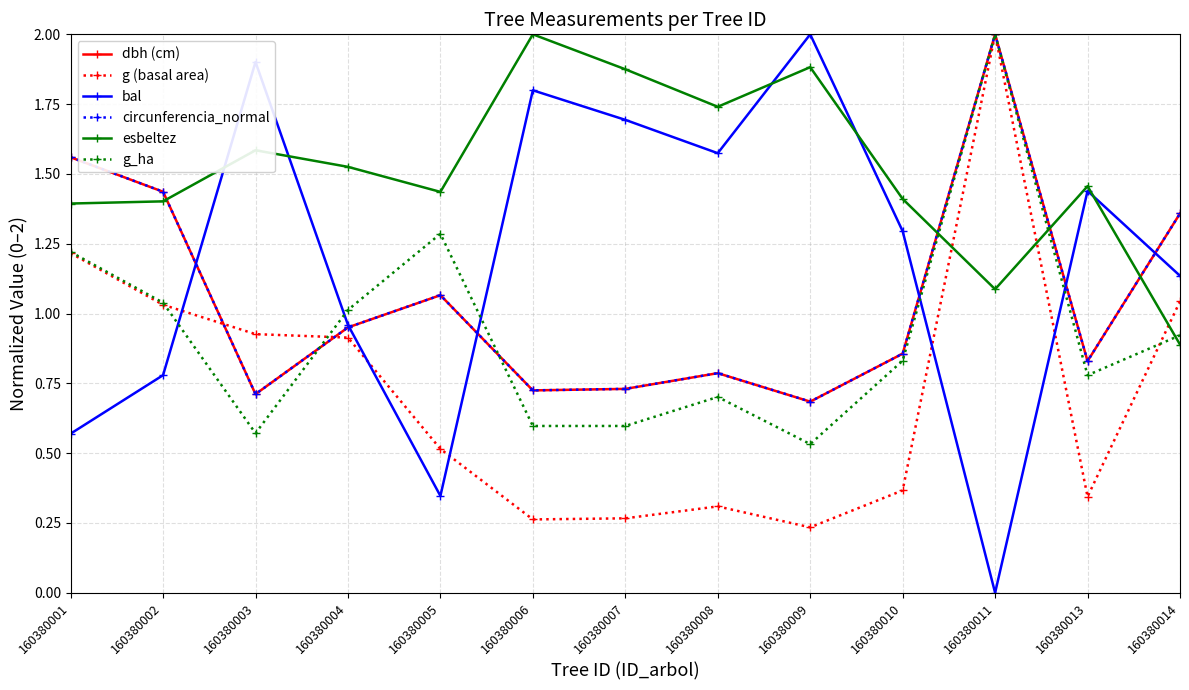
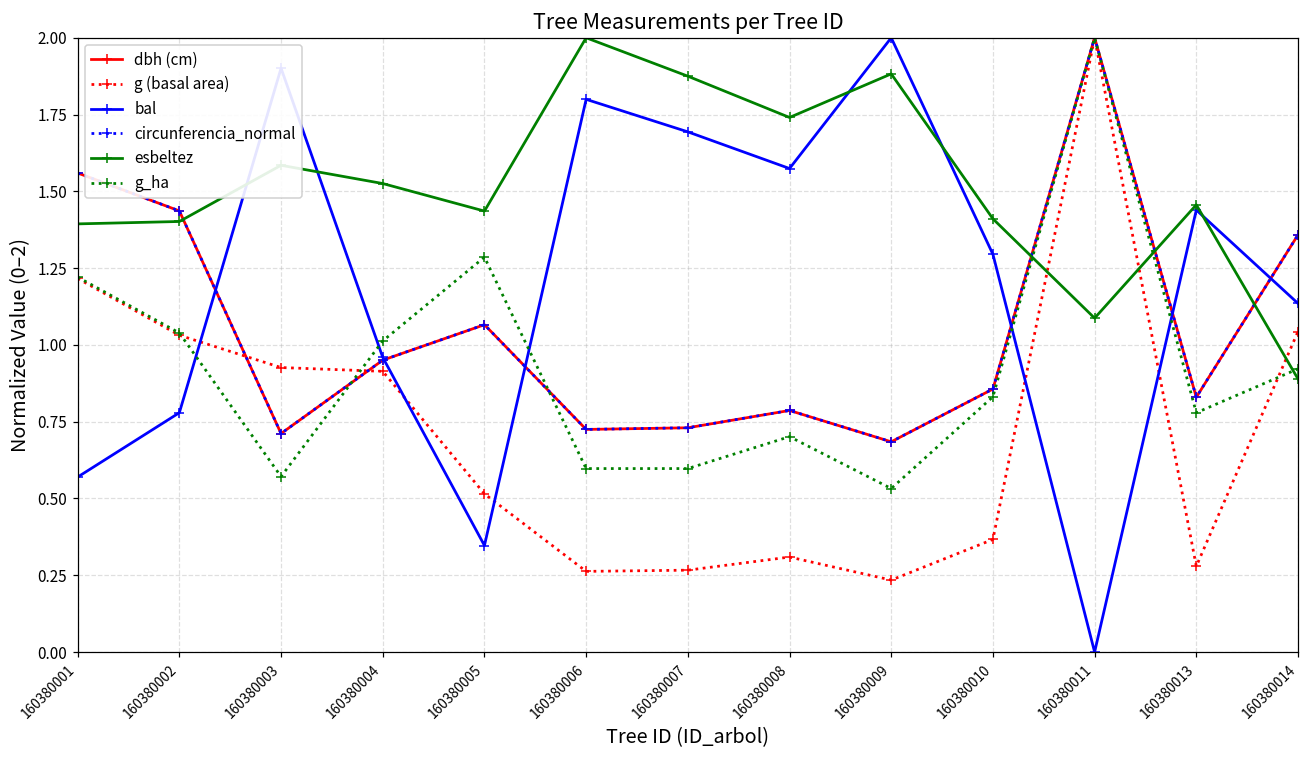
  {
    "g (basal area)": {
      "160380003": 0.93,
      "160380004": 0.91,
      "160380005": 0.52,
      "160380006": 0.26,
      "160380007": 0.27,
      "160380008": 0.31,
      "160380009": 0.23,
      "160380010": 0.37,
-     "160380013": 0.34,
+     "160380013": 0.28,
      "160380014": 1.04
    }
  }
